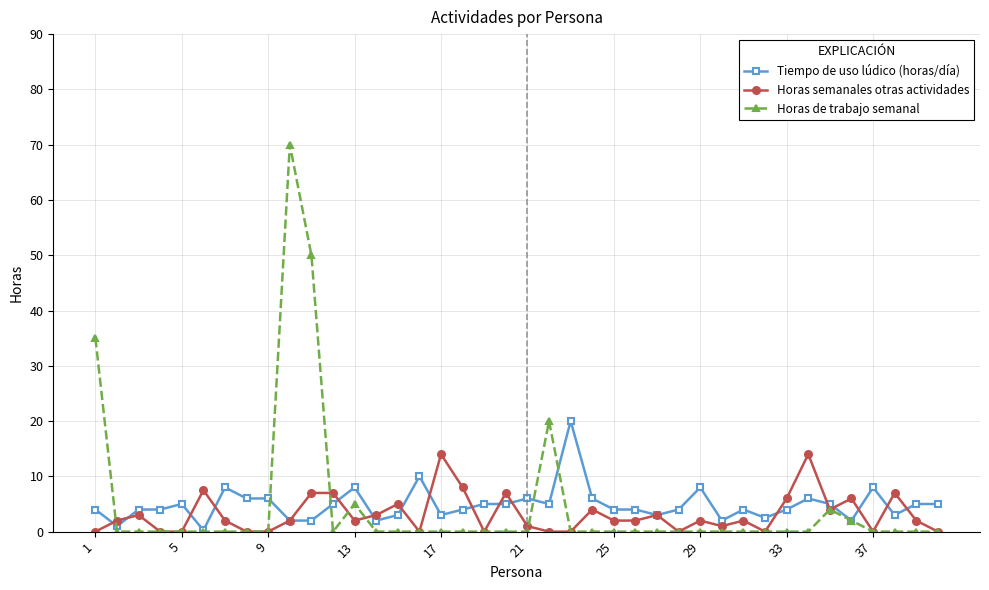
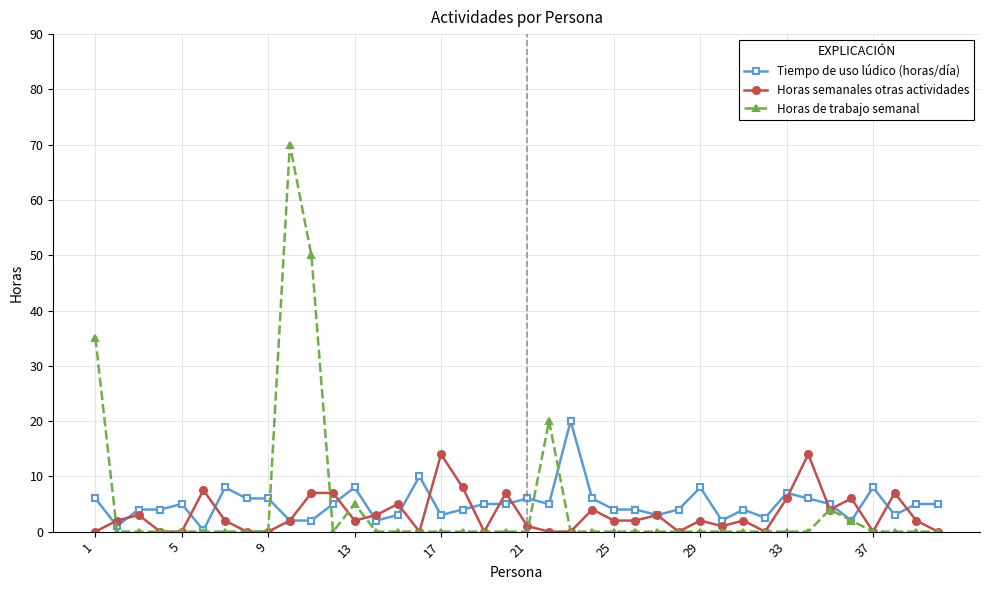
  {
    "Tiempo de uso lúdico (horas/día)": {
-     "1": 4,
+     "1": 6,
      "5": 5,
      "9": 6,
      "13": 8,
      "17": 3,
      "21": 6,
      "25": 4,
      "29": 8,
-     "33": 4,
+     "33": 7,
      "37": 8
    },
    "Horas semanales otras actividades": {
      "1": 0,
      "13": 2,
      "17": 14,
      "21": 1,
      "25": 2,
      "29": 2,
      "33": 6
    },
    "Horas de trabajo semanal": {
      "1": 35,
      "13": 5,
      "17": 0,
      "21": 0,
      "25": 0,
      "29": 0,
      "33": 0
    }
  }
